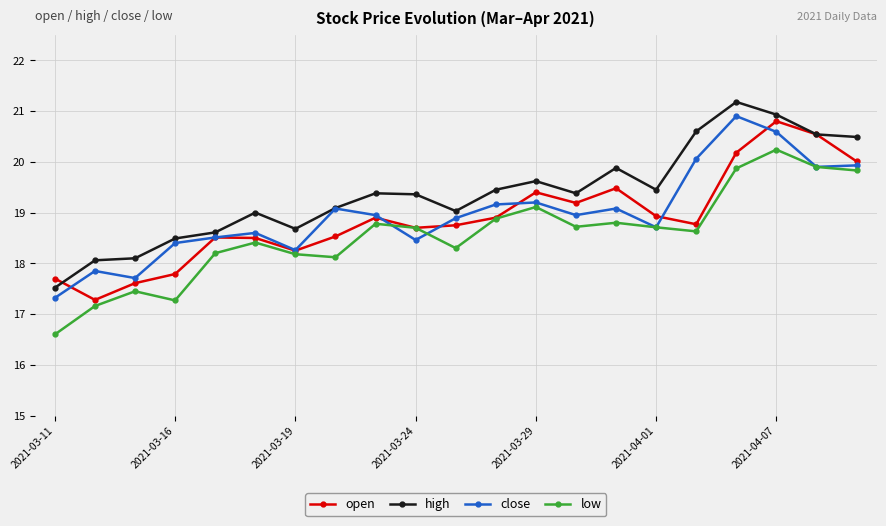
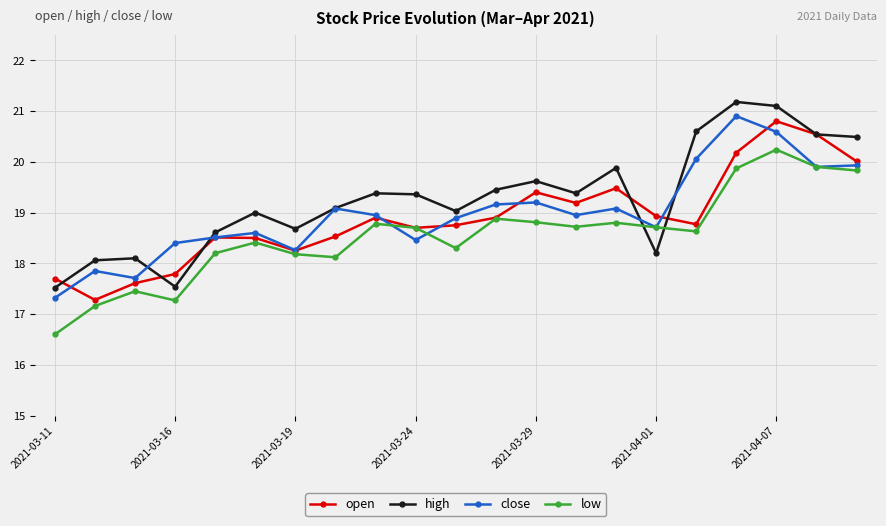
  {
    "open": {
      "2021-03-11": 17.7,
      "2021-03-16": 17.8,
      "2021-03-29": 19.4,
      "2021-04-01": 18.9,
      "2021-04-07": 20.8
    },
    "high": {
      "2021-03-11": 17.5,
-     "2021-03-16": 18.5,
+     "2021-03-16": 17.5,
      "2021-03-19": 18.7,
      "2021-03-24": 19.4,
      "2021-03-29": 19.6,
-     "2021-04-01": 19.5,
-     "2021-04-07": 20.9
+     "2021-04-01": 18.2,
+     "2021-04-07": 21.1
    },
    "close": {
      "2021-03-11": 17.3,
      "2021-03-16": 18.4,
      "2021-03-24": 18.5,
      "2021-03-29": 19.2,
      "2021-04-07": 20.6
    },
    "low": {
      "2021-03-11": 16.6,
      "2021-03-16": 17.3,
      "2021-03-19": 18.2,
-     "2021-03-29": 19.1,
+     "2021-03-29": 18.8,
      "2021-04-07": 20.2
    }
  }
